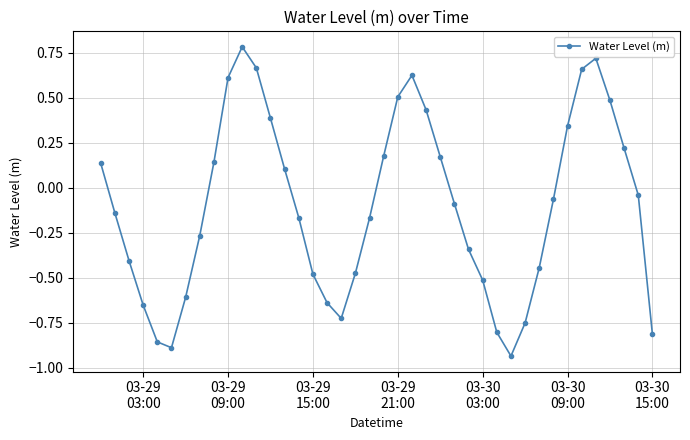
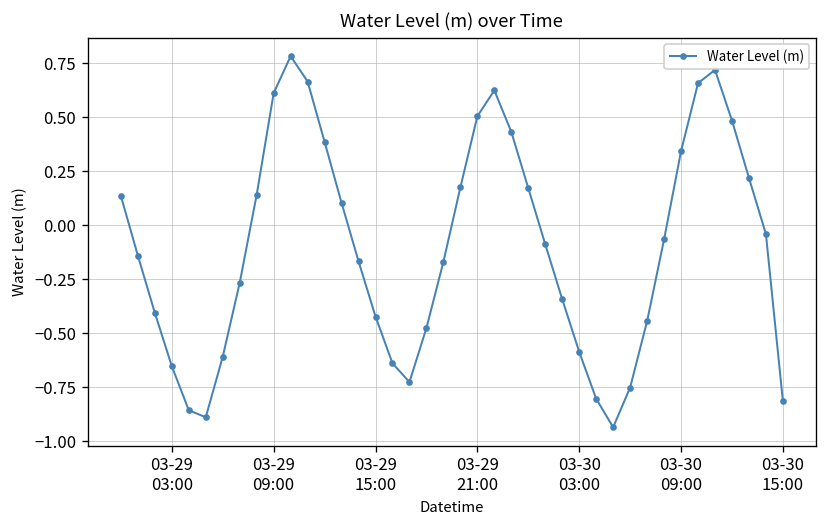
  {
    "03-29 03:00": -0.65,
    "03-29 09:00": 0.61,
-   "03-29 15:00": -0.48,
+   "03-29 15:00": -0.42,
    "03-29 21:00": 0.50,
-   "03-30 03:00": -0.51,
+   "03-30 03:00": -0.59,
    "03-30 09:00": 0.34,
    "03-30 15:00": -0.81
  }
